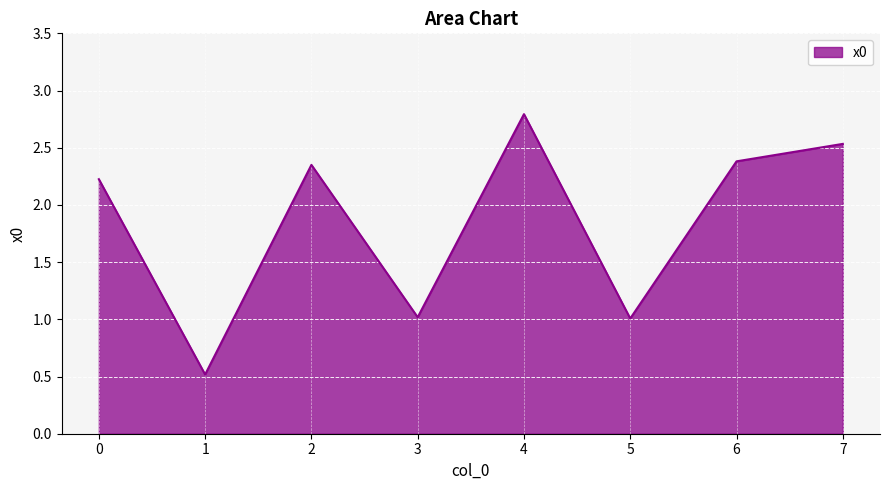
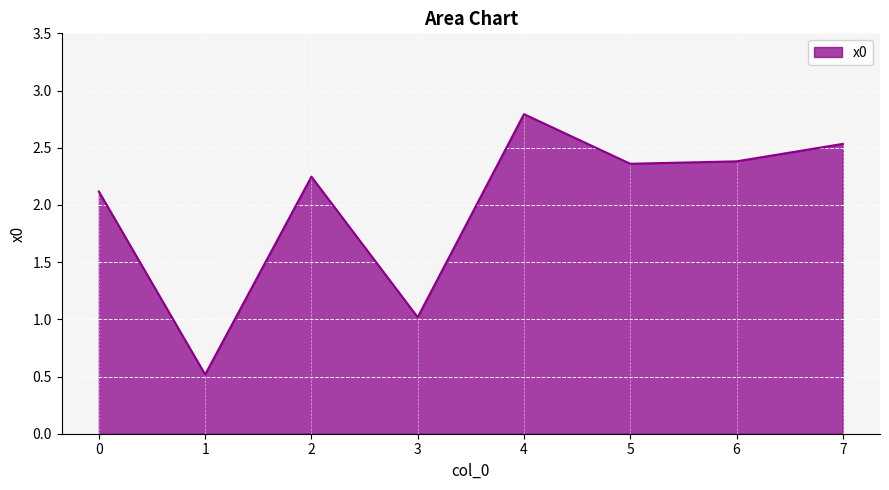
  {
-   "0": 2.22,
+   "0": 2.12,
    "1": 0.52,
-   "2": 2.35,
+   "2": 2.25,
    "3": 1.02,
    "4": 2.79,
-   "5": 1.01,
+   "5": 2.36,
    "6": 2.38,
    "7": 2.53
  }
